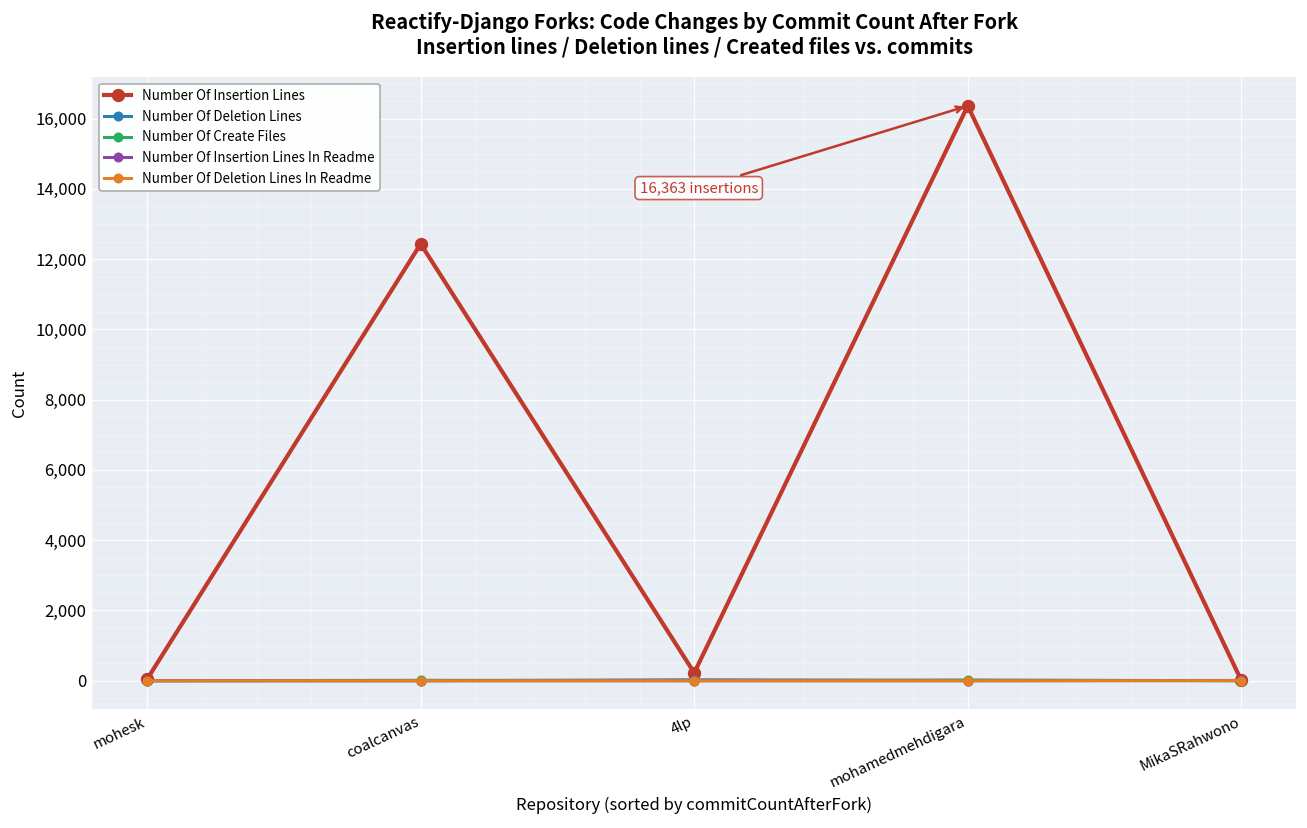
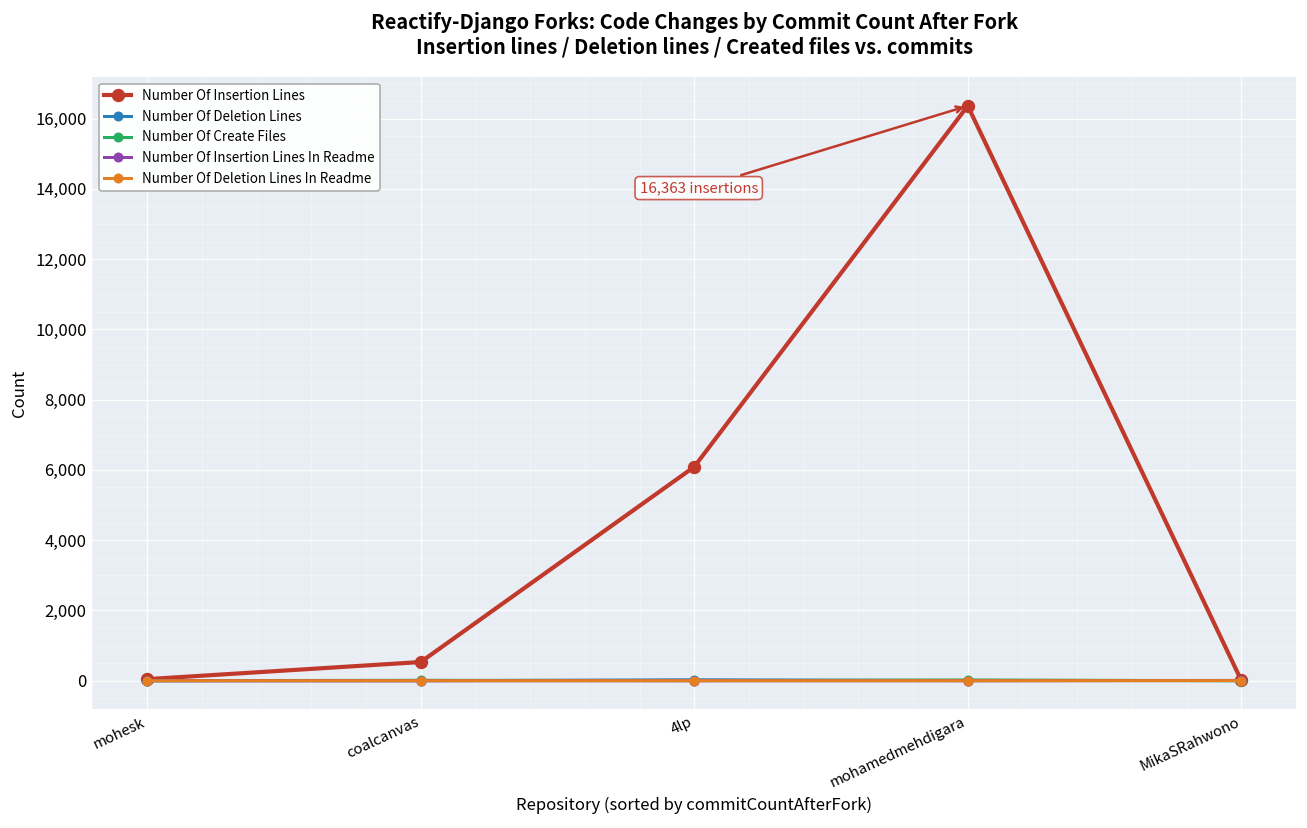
  {
    "Number Of Insertion Lines": {
-     "coalcanvas": "12,400",
-     "4lp": "200"
+     "coalcanvas": "500",
+     "4lp": "6,100"
    }
  }
